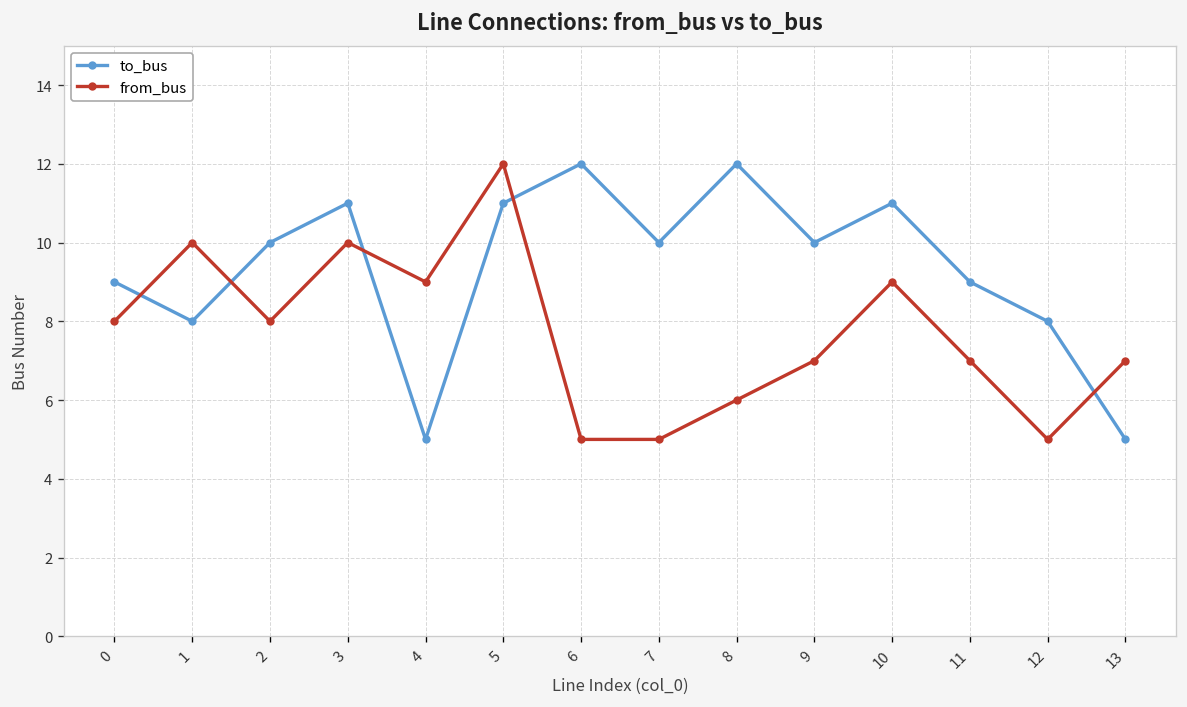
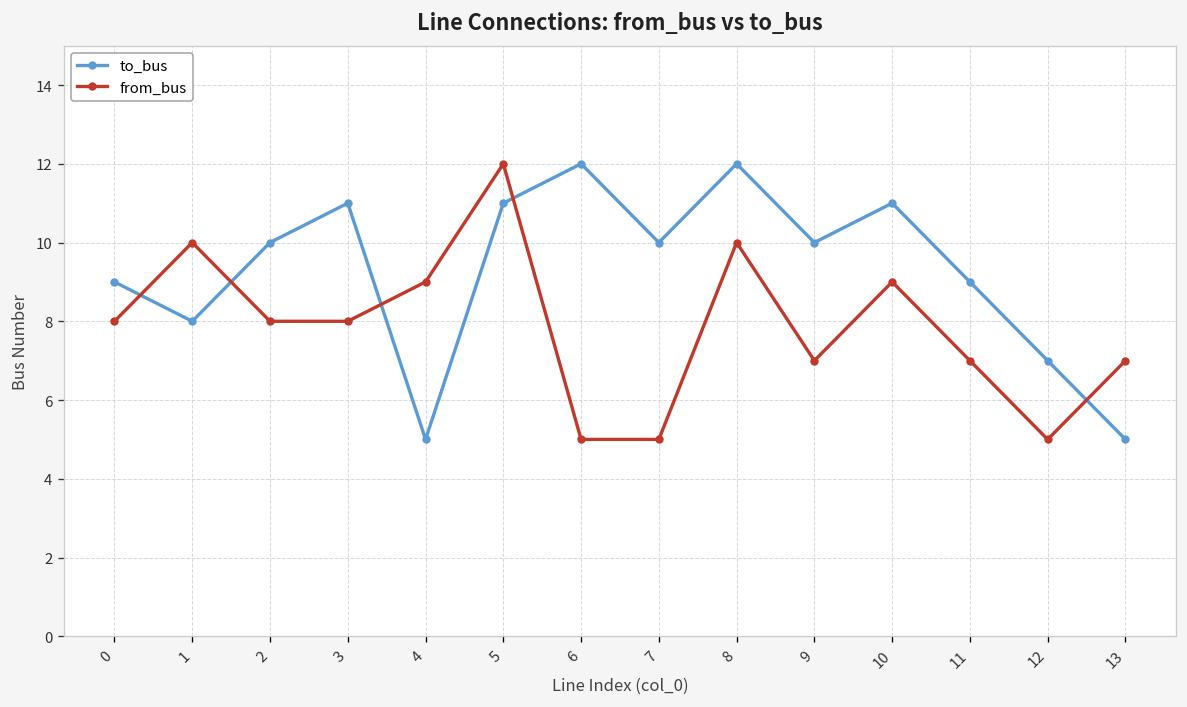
  {
    "to_bus": {
      "0": 9,
      "1": 8,
      "2": 10,
      "3": 11,
      "4": 5,
      "5": 11,
      "6": 12,
      "7": 10,
      "8": 12,
      "9": 10,
      "10": 11,
      "11": 9,
-     "12": 8,
+     "12": 7,
      "13": 5
    },
    "from_bus": {
      "0": 8,
      "1": 10,
      "2": 8,
-     "3": 10,
+     "3": 8,
      "4": 9,
      "5": 12,
      "6": 5,
      "7": 5,
-     "8": 6,
+     "8": 10,
      "9": 7,
      "10": 9,
      "11": 7,
      "12": 5,
      "13": 7
    }
  }
